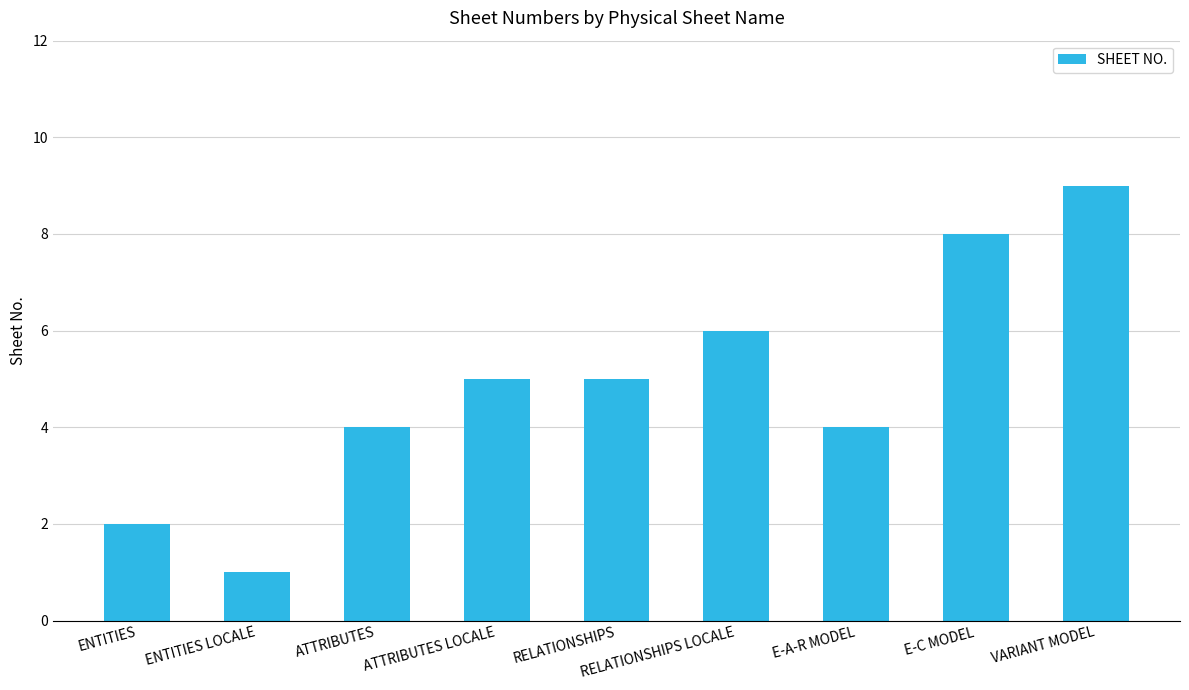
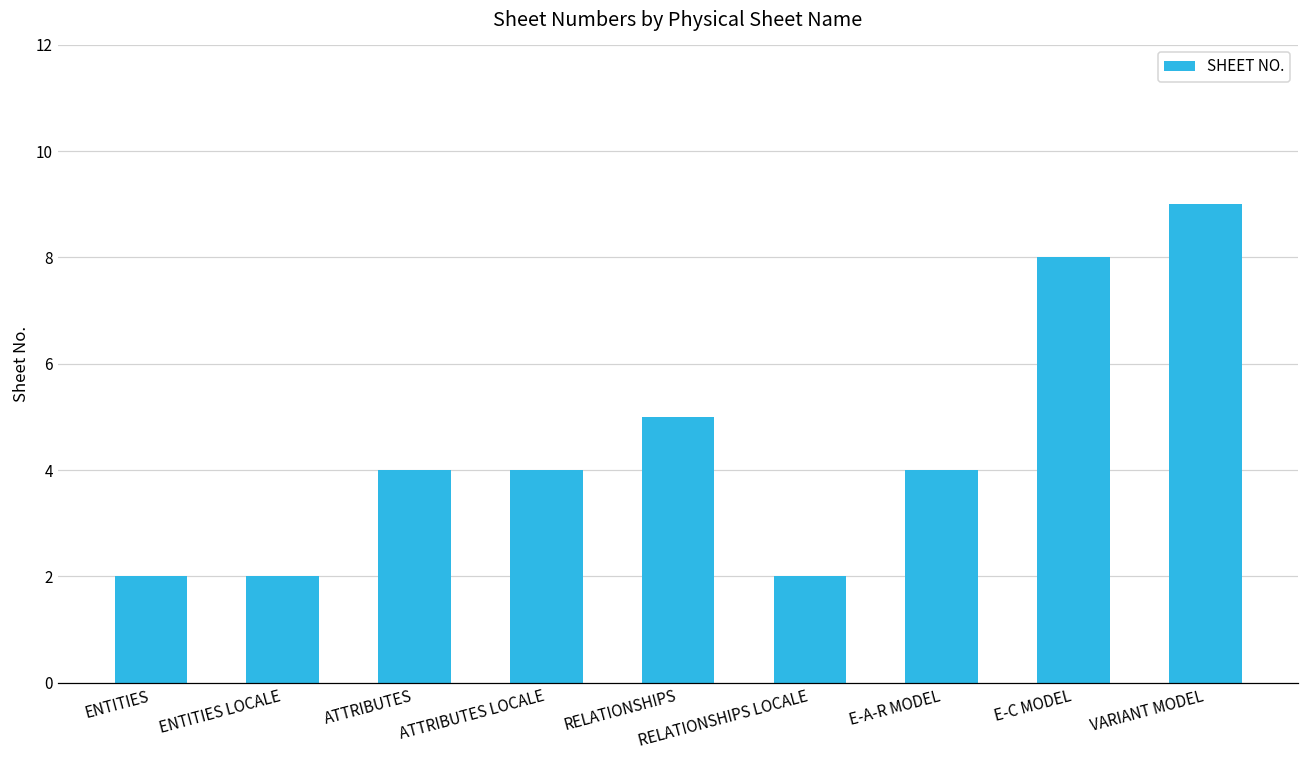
  {
    "ENTITIES": 2,
-   "ENTITIES LOCALE": 1,
+   "ENTITIES LOCALE": 2,
    "ATTRIBUTES": 4,
-   "ATTRIBUTES LOCALE": 5,
+   "ATTRIBUTES LOCALE": 4,
    "RELATIONSHIPS": 5,
-   "RELATIONSHIPS LOCALE": 6,
+   "RELATIONSHIPS LOCALE": 2,
    "E-A-R MODEL": 4,
    "E-C MODEL": 8,
    "VARIANT MODEL": 9
  }
